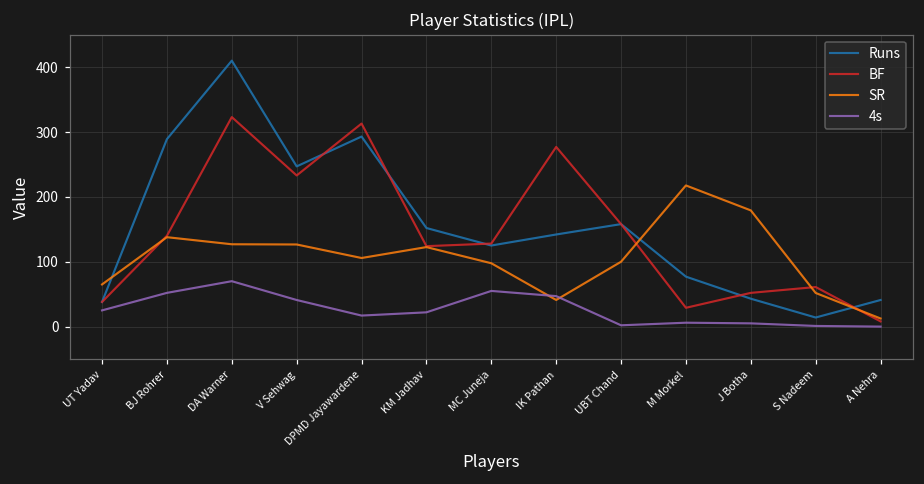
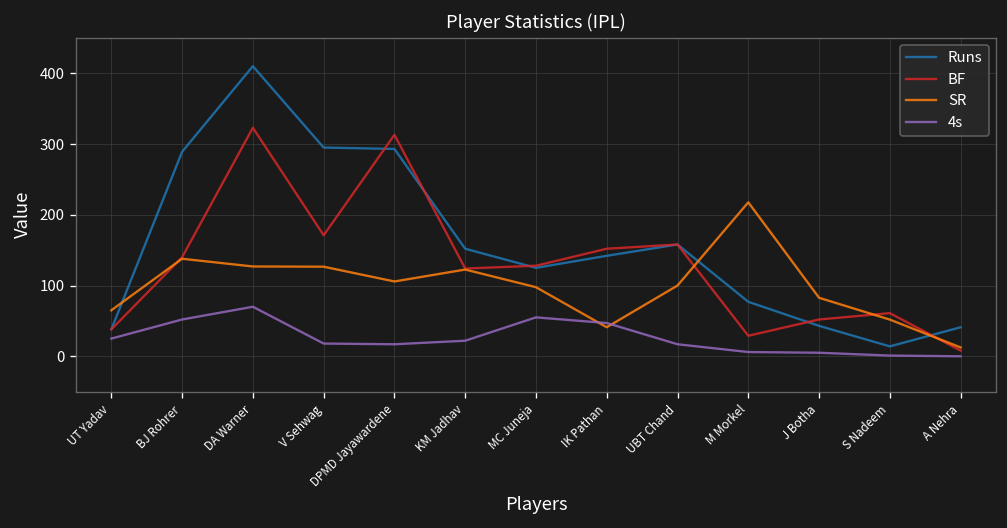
  {
    "Runs": {
      "BJ Rohrer": 290,
      "DA Warner": 410,
-     "V Sehwag": 250,
+     "V Sehwag": 300,
      "DPMD Jayawardene": 290,
      "KM Jadhav": 150,
      "IK Pathan": 140,
      "M Morkel": 80,
      "J Botha": 40,
      "S Nadeem": 10,
      "A Nehra": 40
    },
    "BF": {
      "DA Warner": 320,
-     "V Sehwag": 230,
+     "V Sehwag": 170,
      "DPMD Jayawardene": 310,
-     "IK Pathan": 280,
+     "IK Pathan": 150,
      "M Morkel": 30,
      "J Botha": 50,
      "S Nadeem": 60,
      "A Nehra": 10
    },
    "SR": {
      "UT Yadav": 70,
      "DA Warner": 130,
      "V Sehwag": 130,
      "DPMD Jayawardene": 110,
      "MC Juneja": 100,
      "IK Pathan": 40,
      "UBT Chand": 100,
      "M Morkel": 220,
-     "J Botha": 180,
+     "J Botha": 80,
      "S Nadeem": 50,
      "A Nehra": 10
    },
    "4s": {
      "UT Yadav": 30,
      "BJ Rohrer": 50,
      "DA Warner": 70,
-     "V Sehwag": 40,
+     "V Sehwag": 20,
      "DPMD Jayawardene": 20,
      "KM Jadhav": 20,
      "MC Juneja": 60,
      "IK Pathan": 50,
-     "UBT Chand": 0,
+     "UBT Chand": 20,
      "M Morkel": 10,
      "J Botha": 10,
      "S Nadeem": 0,
      "A Nehra": 0
    }
  }
